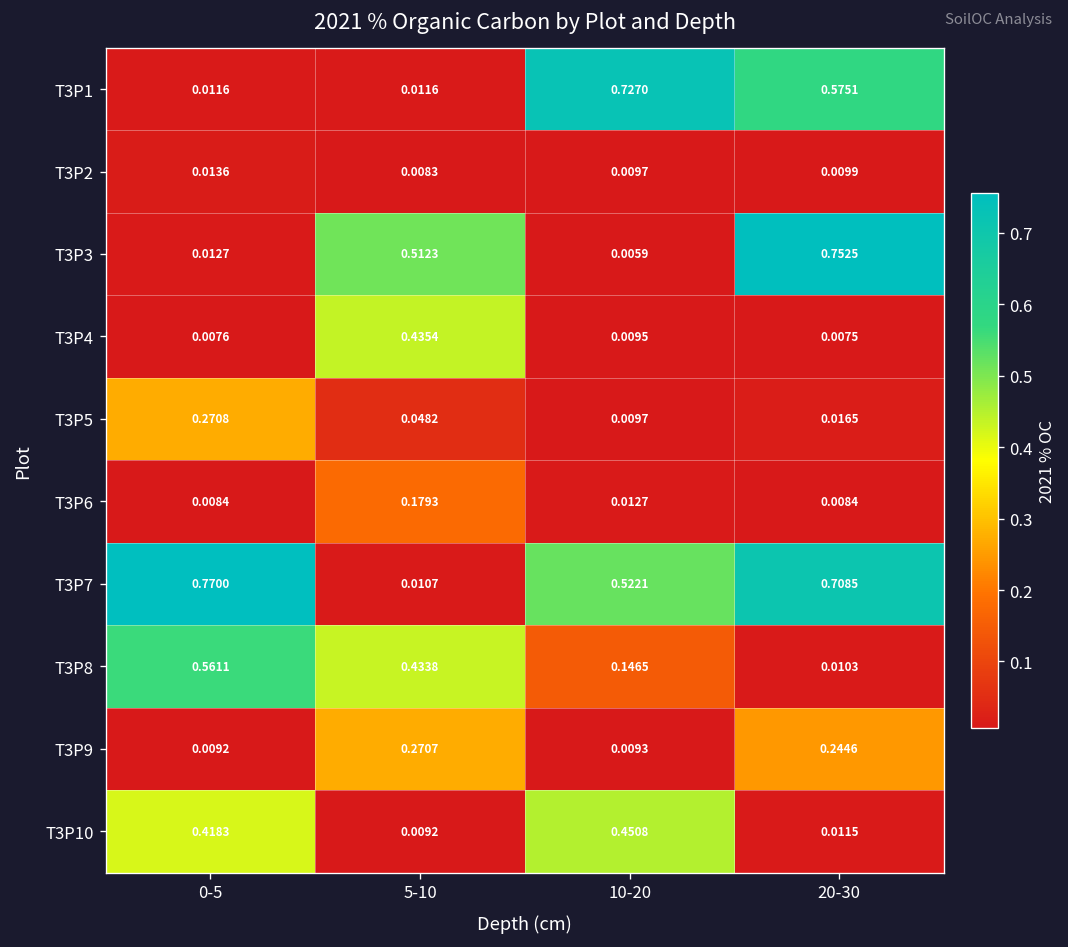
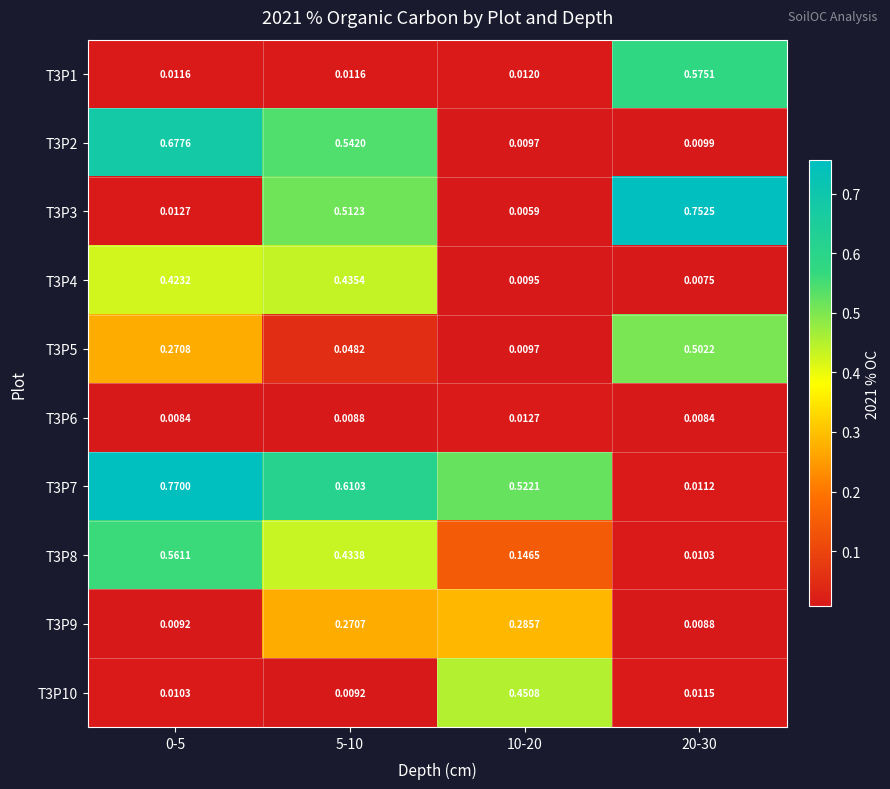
  {
    "T3P1": {
-     "10-20": 0.7270
+     "10-20": 0.0120
    },
    "T3P2": {
-     "0-5": 0.0136,
-     "5-10": 0.0083
+     "0-5": 0.6776,
+     "5-10": 0.5420
    },
    "T3P4": {
-     "0-5": 0.0076
+     "0-5": 0.4232
    },
    "T3P5": {
-     "20-30": 0.0165
+     "20-30": 0.5022
    },
    "T3P6": {
-     "5-10": 0.1793
+     "5-10": 0.0088
    },
    "T3P7": {
-     "5-10": 0.0107,
-     "20-30": 0.7085
+     "5-10": 0.6103,
+     "20-30": 0.0112
    },
    "T3P9": {
-     "10-20": 0.0093,
-     "20-30": 0.2446
+     "10-20": 0.2857,
+     "20-30": 0.0088
    },
    "T3P10": {
-     "0-5": 0.4183
+     "0-5": 0.0103
    }
  }
